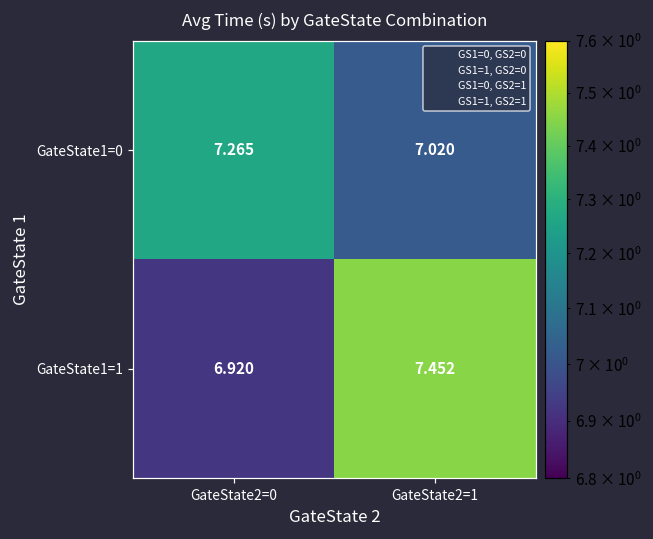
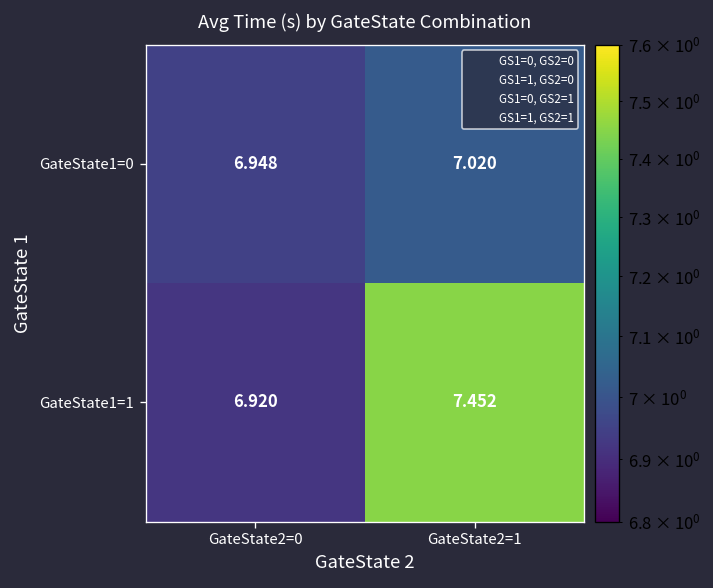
  {
    "GateState1=0": {
-     "GateState2=0": 7.265,
+     "GateState2=0": 6.948,
      "GateState2=1": 7.020
    },
    "GateState1=1": {
      "GateState2=0": 6.920,
      "GateState2=1": 7.452
    }
  }
